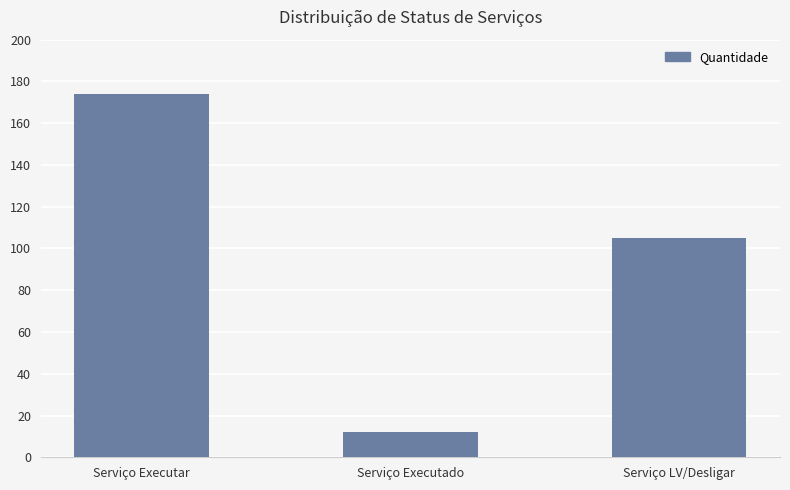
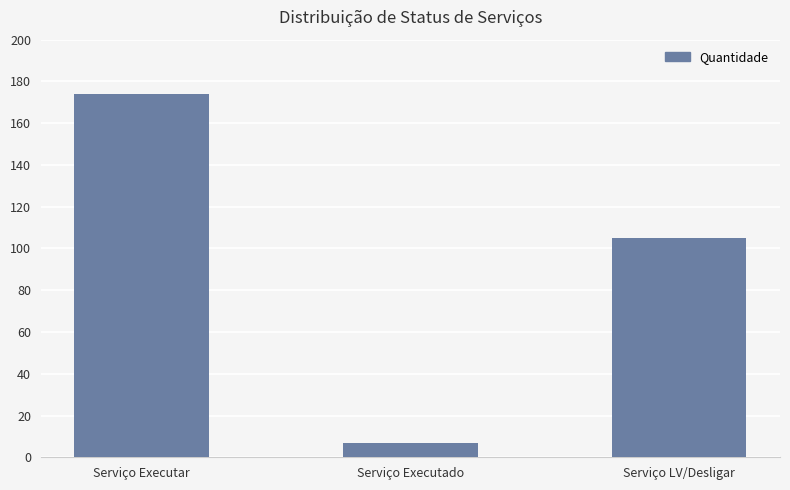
  {
    "Serviço Executar": 174,
-   "Serviço Executado": 12,
+   "Serviço Executado": 7,
    "Serviço LV/Desligar": 105
  }
